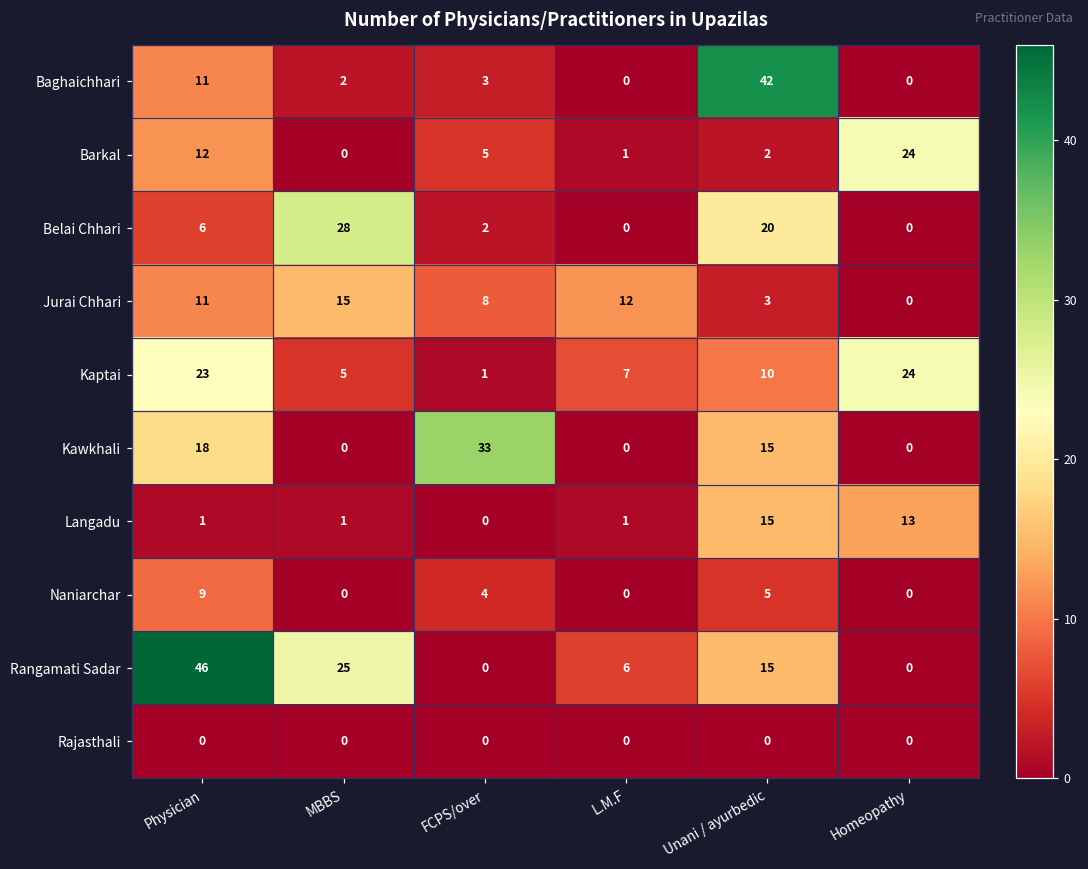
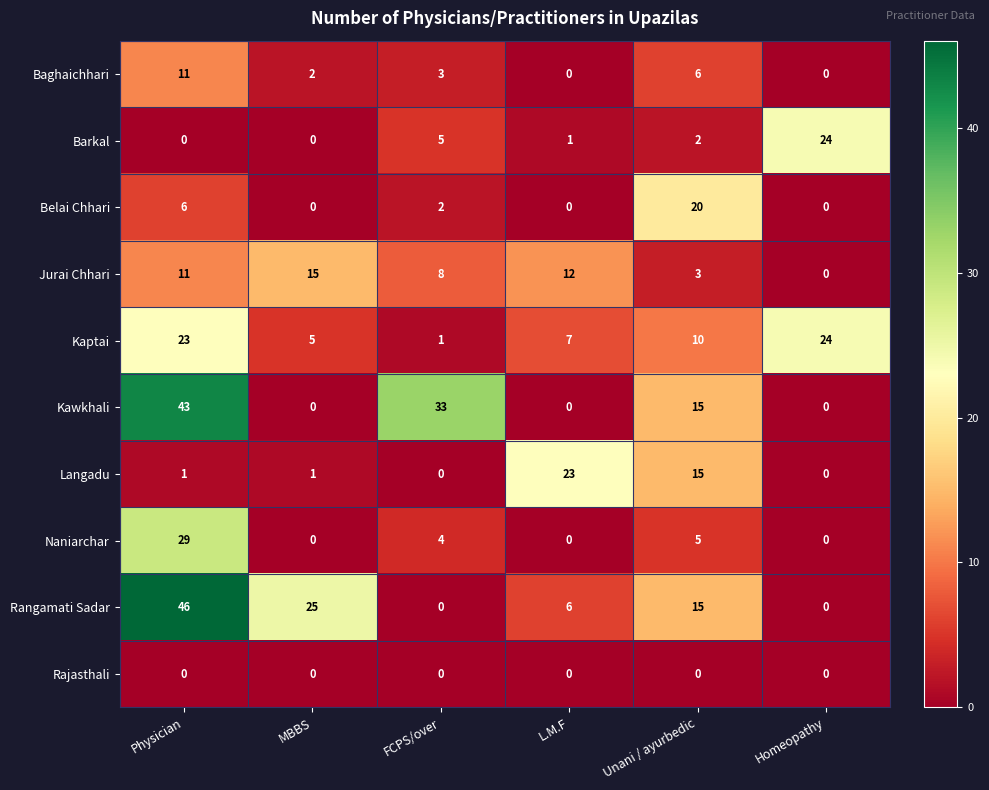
  {
    "Baghaichhari": {
      "Physician": 11,
      "MBBS": 2,
      "FCPS/over": 3,
      "L.M.F": 0,
-     "Unani / ayurbedic": 42,
+     "Unani / ayurbedic": 6,
      "Homeopathy": 0
    },
    "Barkal": {
-     "Physician": 12,
+     "Physician": 0,
      "MBBS": 0,
      "FCPS/over": 5,
      "L.M.F": 1,
      "Unani / ayurbedic": 2,
      "Homeopathy": 24
    },
    "Belai Chhari": {
      "Physician": 6,
-     "MBBS": 28,
+     "MBBS": 0,
      "FCPS/over": 2,
      "L.M.F": 0,
      "Unani / ayurbedic": 20,
      "Homeopathy": 0
    },
    "Jurai Chhari": {
      "Physician": 11,
      "MBBS": 15,
      "FCPS/over": 8,
      "L.M.F": 12,
      "Unani / ayurbedic": 3,
      "Homeopathy": 0
    },
    "Kaptai": {
      "Physician": 23,
      "MBBS": 5,
      "FCPS/over": 1,
      "L.M.F": 7,
      "Unani / ayurbedic": 10,
      "Homeopathy": 24
    },
    "Kawkhali": {
-     "Physician": 18,
+     "Physician": 43,
      "MBBS": 0,
      "FCPS/over": 33,
      "L.M.F": 0,
      "Unani / ayurbedic": 15,
      "Homeopathy": 0
    },
    "Langadu": {
      "Physician": 1,
      "MBBS": 1,
      "FCPS/over": 0,
-     "L.M.F": 1,
+     "L.M.F": 23,
      "Unani / ayurbedic": 15,
-     "Homeopathy": 13
+     "Homeopathy": 0
    },
    "Naniarchar": {
-     "Physician": 9,
+     "Physician": 29,
      "MBBS": 0,
      "FCPS/over": 4,
      "L.M.F": 0,
      "Unani / ayurbedic": 5,
      "Homeopathy": 0
    },
    "Rangamati Sadar": {
      "Physician": 46,
      "MBBS": 25,
      "FCPS/over": 0,
      "L.M.F": 6,
      "Unani / ayurbedic": 15,
      "Homeopathy": 0
    },
    "Rajasthali": {
      "Physician": 0,
      "MBBS": 0,
      "FCPS/over": 0,
      "L.M.F": 0,
      "Unani / ayurbedic": 0,
      "Homeopathy": 0
    }
  }
